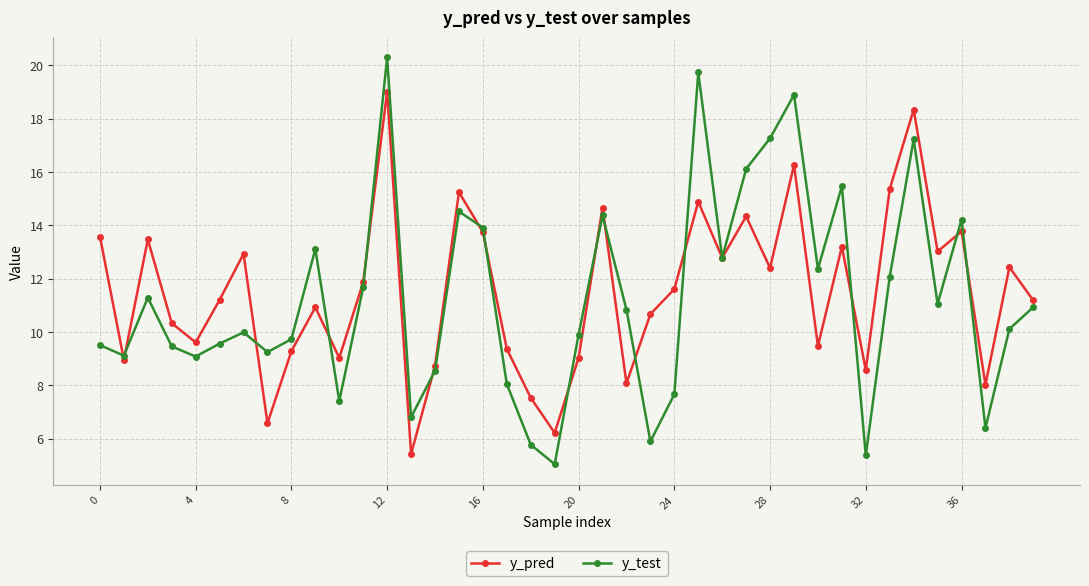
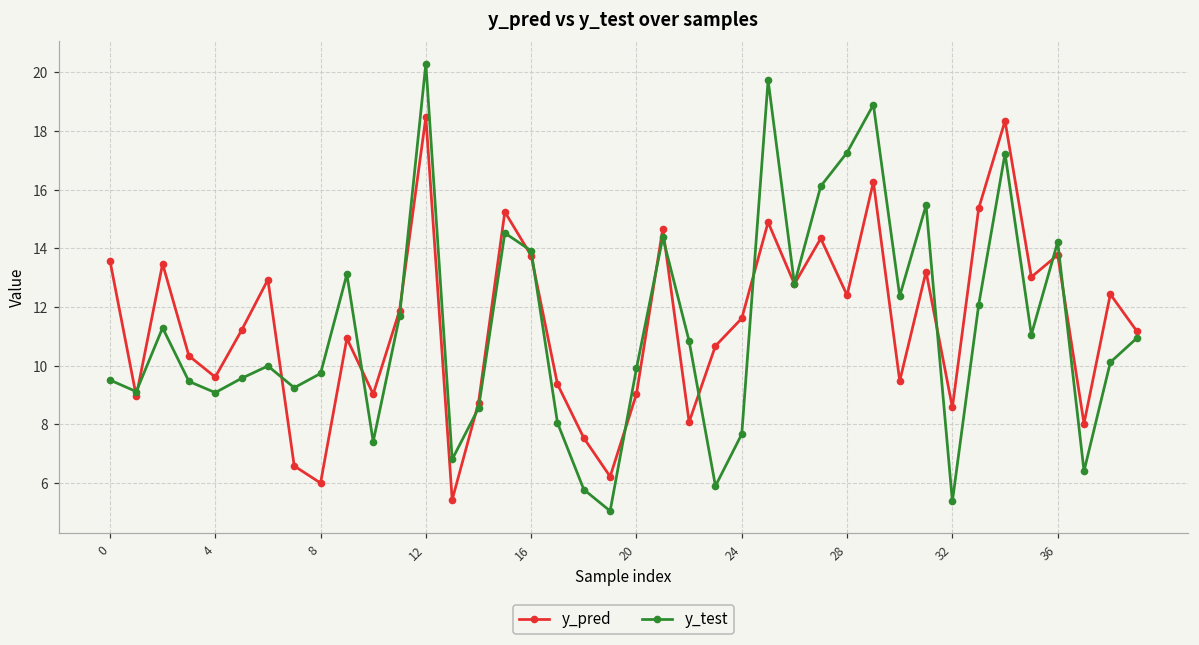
  {
    "y_pred": {
      "0": 13.6,
      "4": 9.6,
-     "8": 9.3,
-     "12": 19.0,
+     "8": 6.0,
+     "12": 18.5,
      "16": 13.7,
      "20": 9.0,
      "24": 11.6,
      "28": 12.4,
      "32": 8.6,
      "36": 13.8
    },
    "y_test": {
      "0": 9.5,
      "4": 9.1,
      "8": 9.7,
      "12": 20.3,
      "16": 13.9,
      "20": 9.9,
      "24": 7.7,
      "28": 17.3,
      "32": 5.4,
      "36": 14.2
    }
  }
